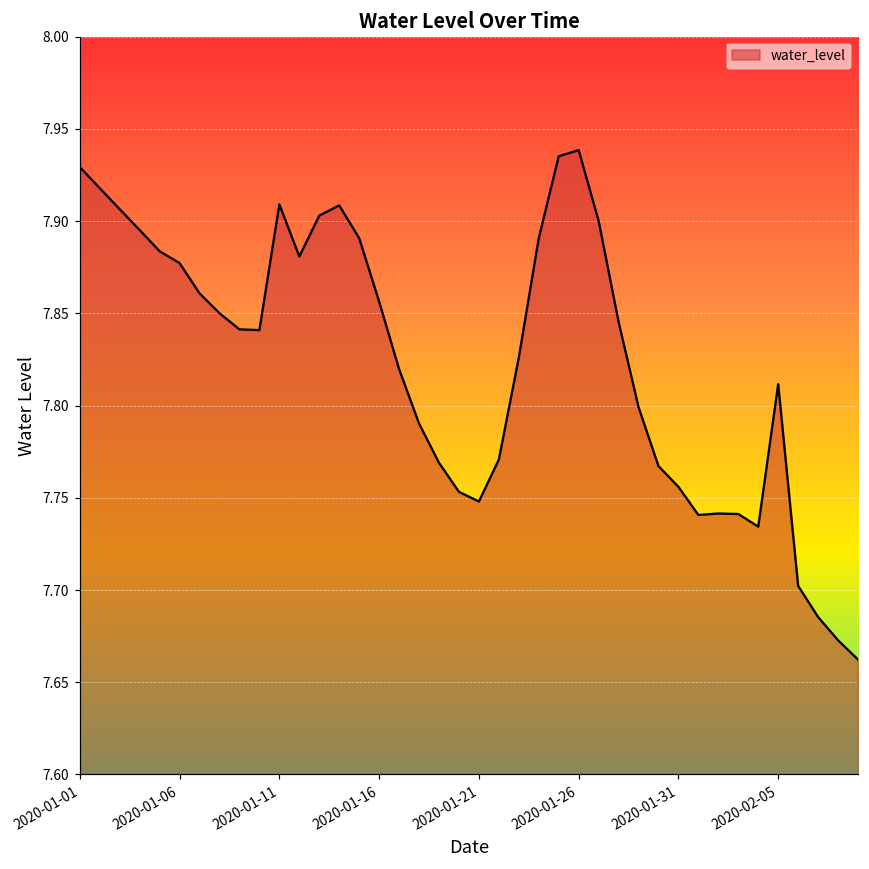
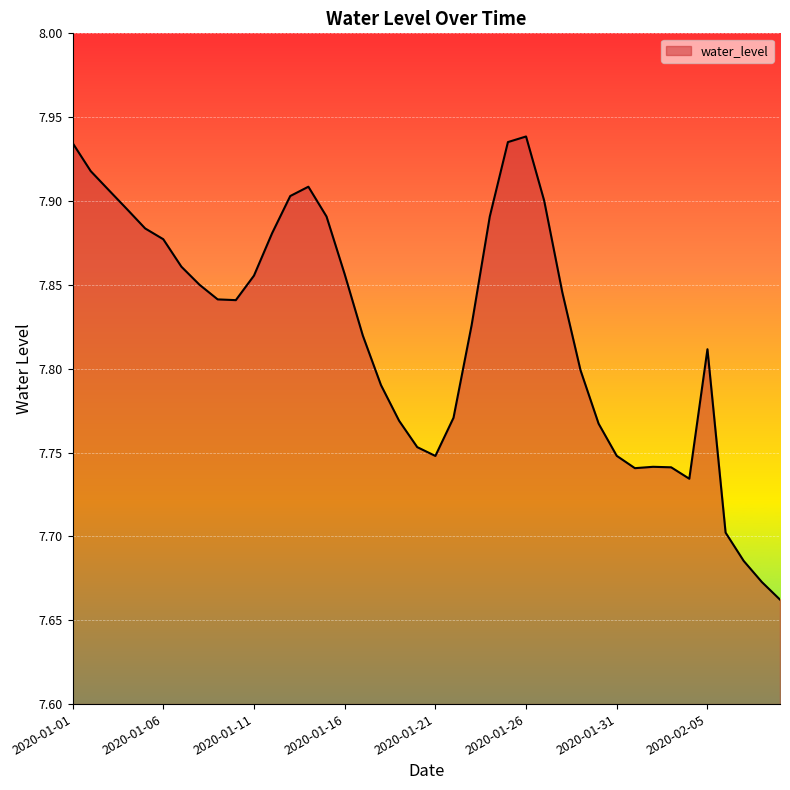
  {
-   "2020-01-01": 7.929,
+   "2020-01-01": 7.935,
    "2020-01-06": 7.877,
-   "2020-01-11": 7.909,
+   "2020-01-11": 7.856,
    "2020-01-16": 7.856,
    "2020-01-21": 7.748,
    "2020-01-26": 7.938,
-   "2020-01-31": 7.756,
+   "2020-01-31": 7.748,
    "2020-02-05": 7.812
  }
